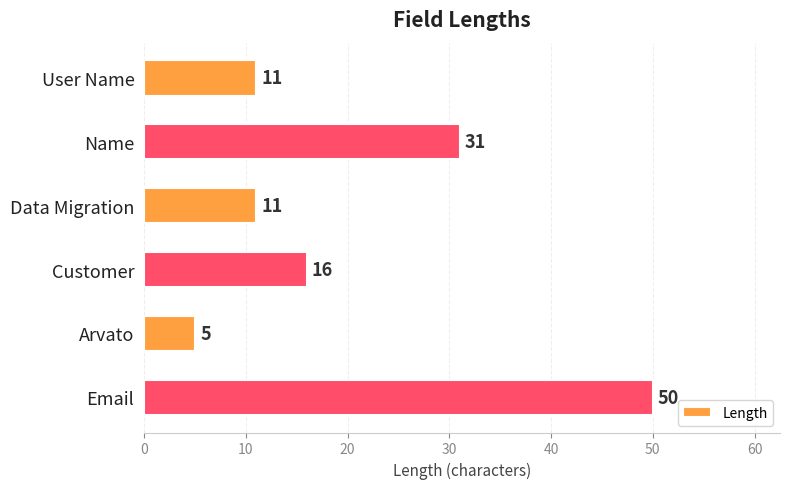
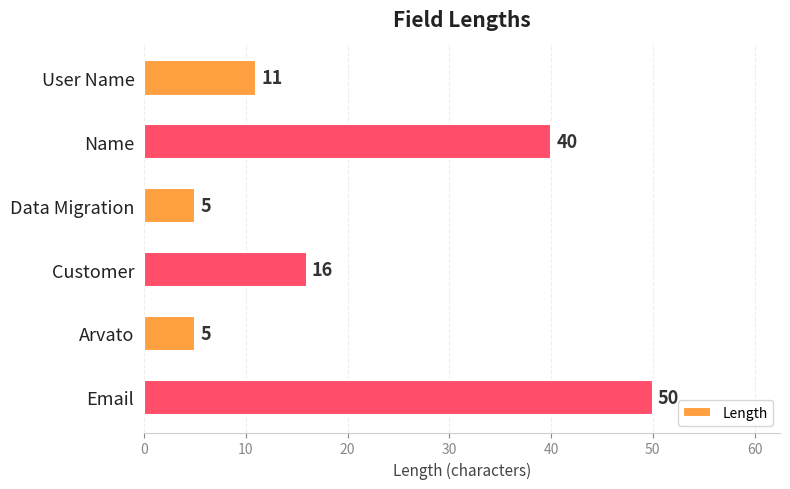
  {
    "User Name": 11,
-   "Name": 31,
-   "Data Migration": 11,
+   "Name": 40,
+   "Data Migration": 5,
    "Customer": 16,
    "Arvato": 5
  }
